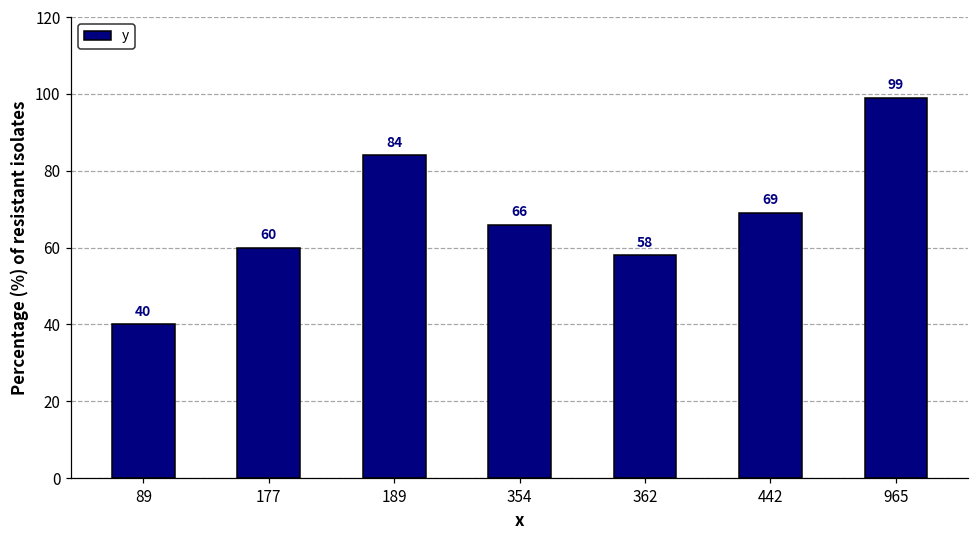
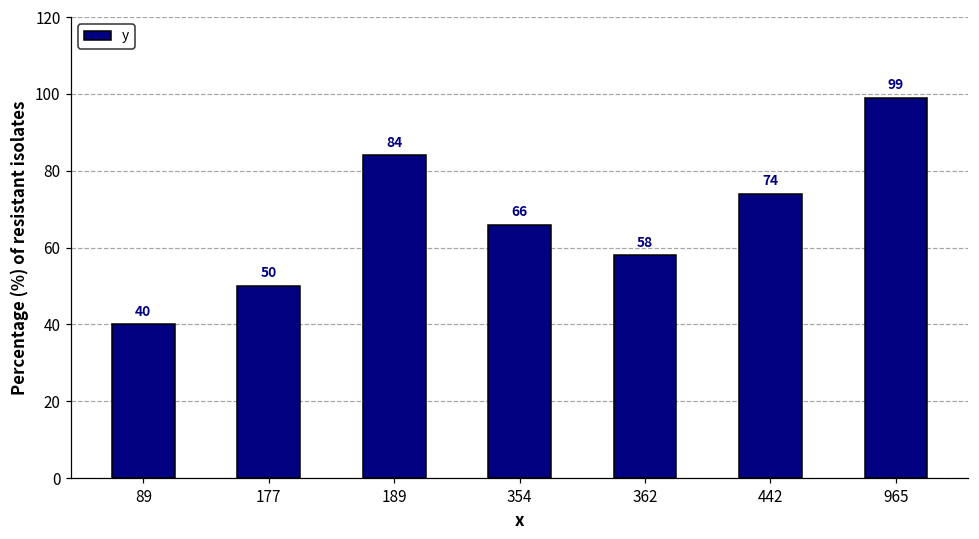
  {
    "89": 40,
-   "177": 60,
+   "177": 50,
    "189": 84,
    "354": 66,
    "362": 58,
-   "442": 69,
+   "442": 74,
    "965": 99
  }
